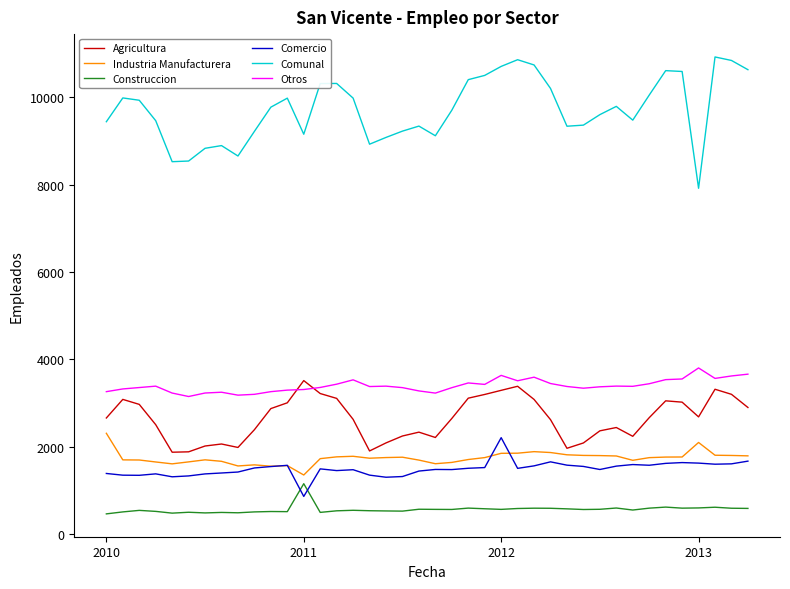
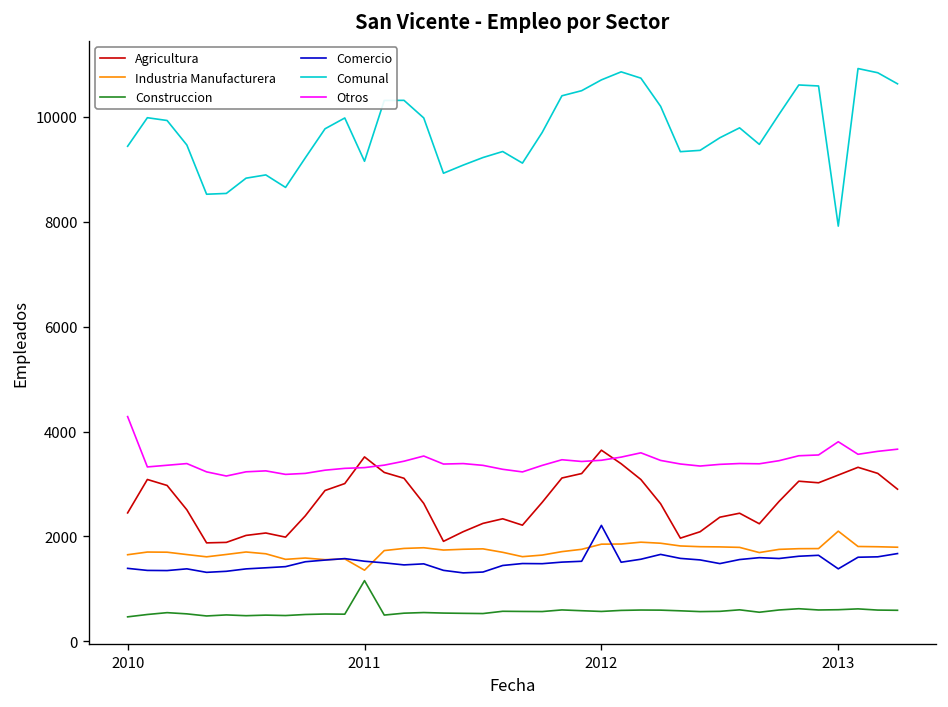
  {
    "Agricultura": {
-     "2010": 2700,
+     "2010": 2400,
      "2011": 3500,
-     "2012": 3300,
-     "2013": 2700
+     "2012": 3600,
+     "2013": 3200
    },
    "Industria Manufacturera": {
-     "2010": 2300,
+     "2010": 1700,
      "2011": 1400,
      "2012": 1900,
      "2013": 2100
    },
    "Construccion": {
      "2010": 500,
      "2011": 1200,
      "2012": 600,
      "2013": 600
    },
    "Comercio": {
      "2010": 1400,
-     "2011": 900,
+     "2011": 1500,
      "2012": 2200,
-     "2013": 1600
+     "2013": 1400
    },
    "Comunal": {
      "2010": 9400,
      "2011": 9200,
      "2012": 10700,
      "2013": 7900
    },
    "Otros": {
-     "2010": 3300,
+     "2010": 4300,
      "2011": 3300,
-     "2012": 3600,
+     "2012": 3500,
      "2013": 3800
    }
  }
